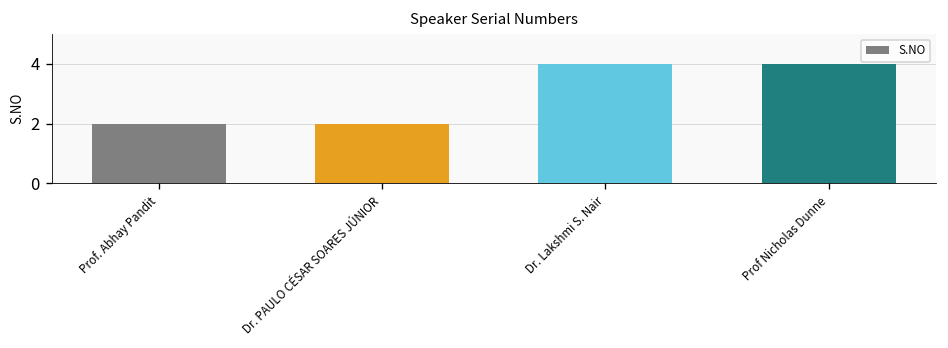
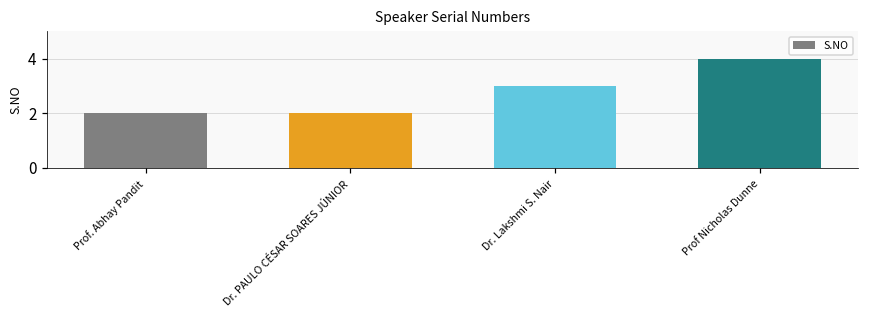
  {
    "Prof. Abhay Pandit": 2,
    "Dr. PAULO CÉSAR SOARES JÚNIOR": 2,
-   "Dr. Lakshmi S. Nair": 4,
+   "Dr. Lakshmi S. Nair": 3,
    "Prof Nicholas Dunne": 4
  }
